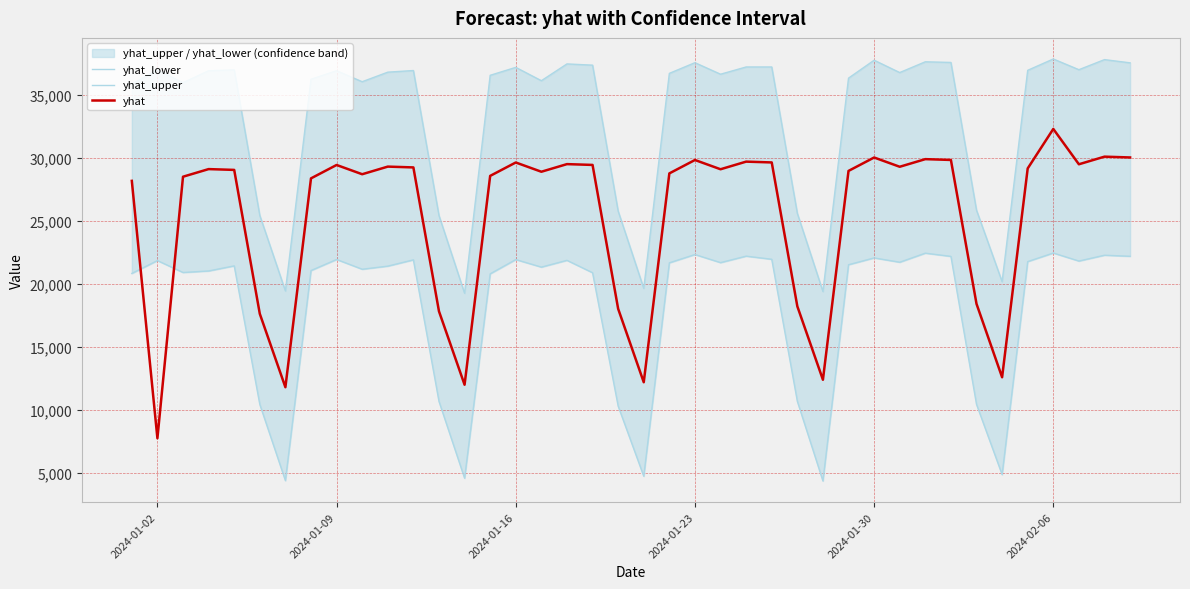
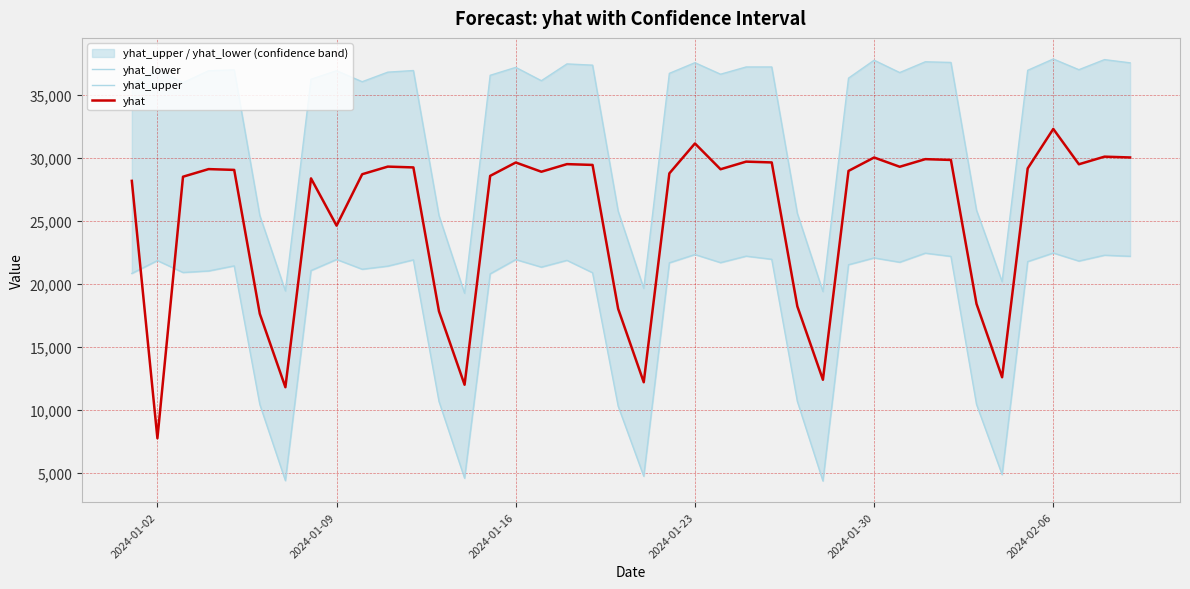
  {
    "yhat": {
      "2024-01-02": "7,800",
-     "2024-01-09": "29,400",
+     "2024-01-09": "24,600",
      "2024-01-16": "29,600",
-     "2024-01-23": "29,800",
+     "2024-01-23": "31,100",
      "2024-01-30": "30,000",
      "2024-02-06": "32,300"
    }
  }
